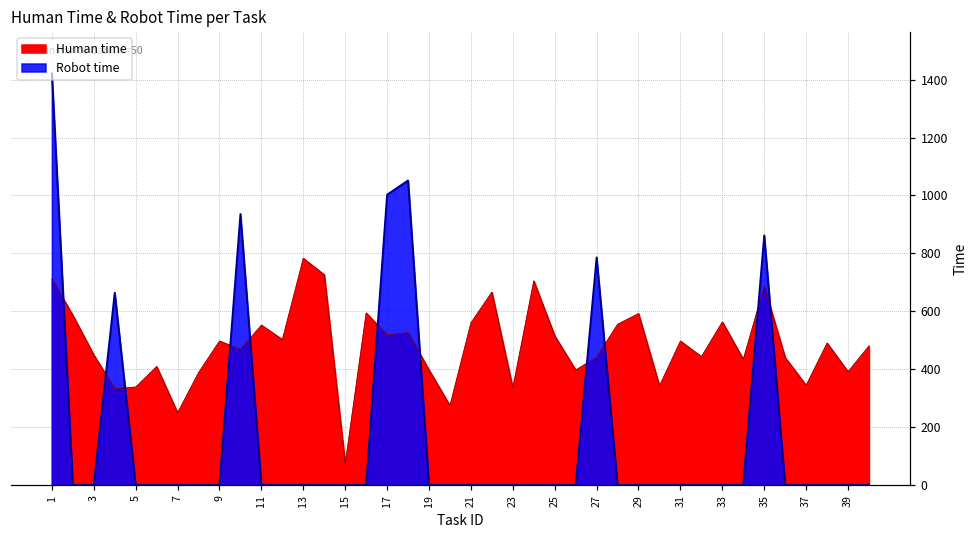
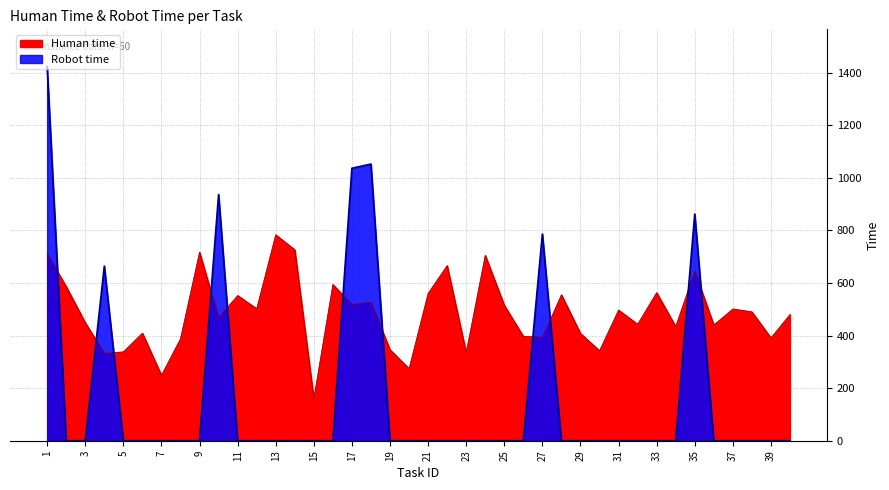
  {
    "Human time": {
      "1": 710,
      "3": 450,
      "5": 340,
      "7": 250,
-     "9": 500,
+     "9": 720,
      "11": 550,
      "13": 780,
-     "15": 70,
+     "15": 160,
      "17": 520,
-     "19": 400,
+     "19": 350,
      "21": 560,
      "23": 340,
      "25": 520,
-     "27": 440,
-     "29": 590,
+     "27": 390,
+     "29": 410,
      "31": 500,
      "33": 560,
-     "35": 690,
-     "37": 340,
+     "35": 650,
+     "37": 500,
      "39": 390
    },
    "Robot time": {
      "3": 0,
      "5": 0,
      "7": 0,
      "9": 0,
      "11": 0,
      "13": 0,
      "15": 0,
-     "17": 1000,
+     "17": 1040,
      "19": 0,
      "21": 0,
      "23": 0,
      "25": 0,
      "27": 790,
      "29": 0,
      "31": 0,
      "33": 0,
      "35": 860,
      "37": 0,
      "39": 0
    }
  }
